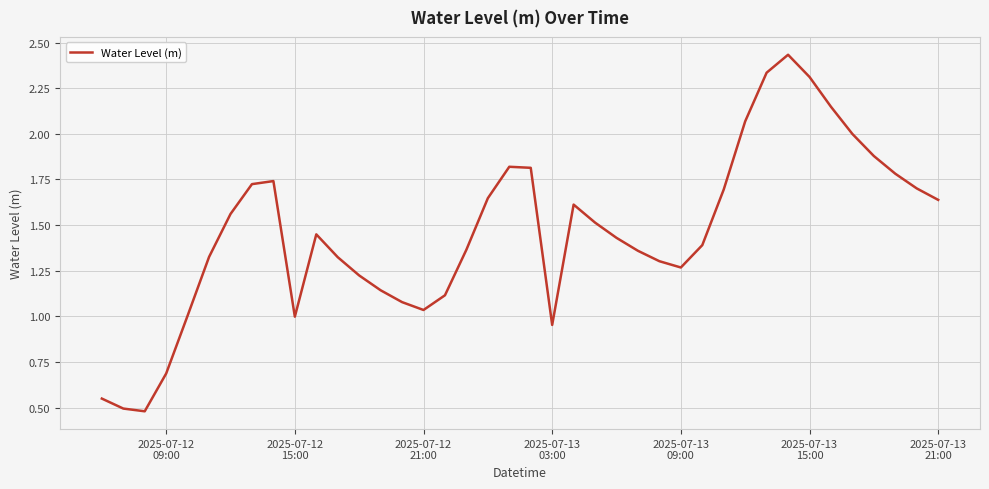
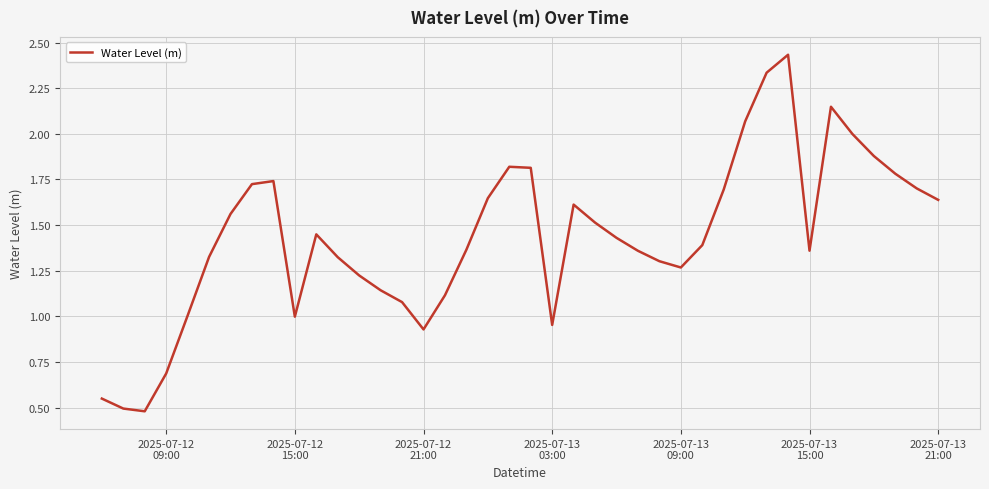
  {
    "2025-07-12 09:00": 0.69,
    "2025-07-12 15:00": 1.00,
-   "2025-07-12 21:00": 1.03,
+   "2025-07-12 21:00": 0.93,
    "2025-07-13 03:00": 0.95,
    "2025-07-13 09:00": 1.27,
-   "2025-07-13 15:00": 2.31,
+   "2025-07-13 15:00": 1.36,
    "2025-07-13 21:00": 1.64
  }
